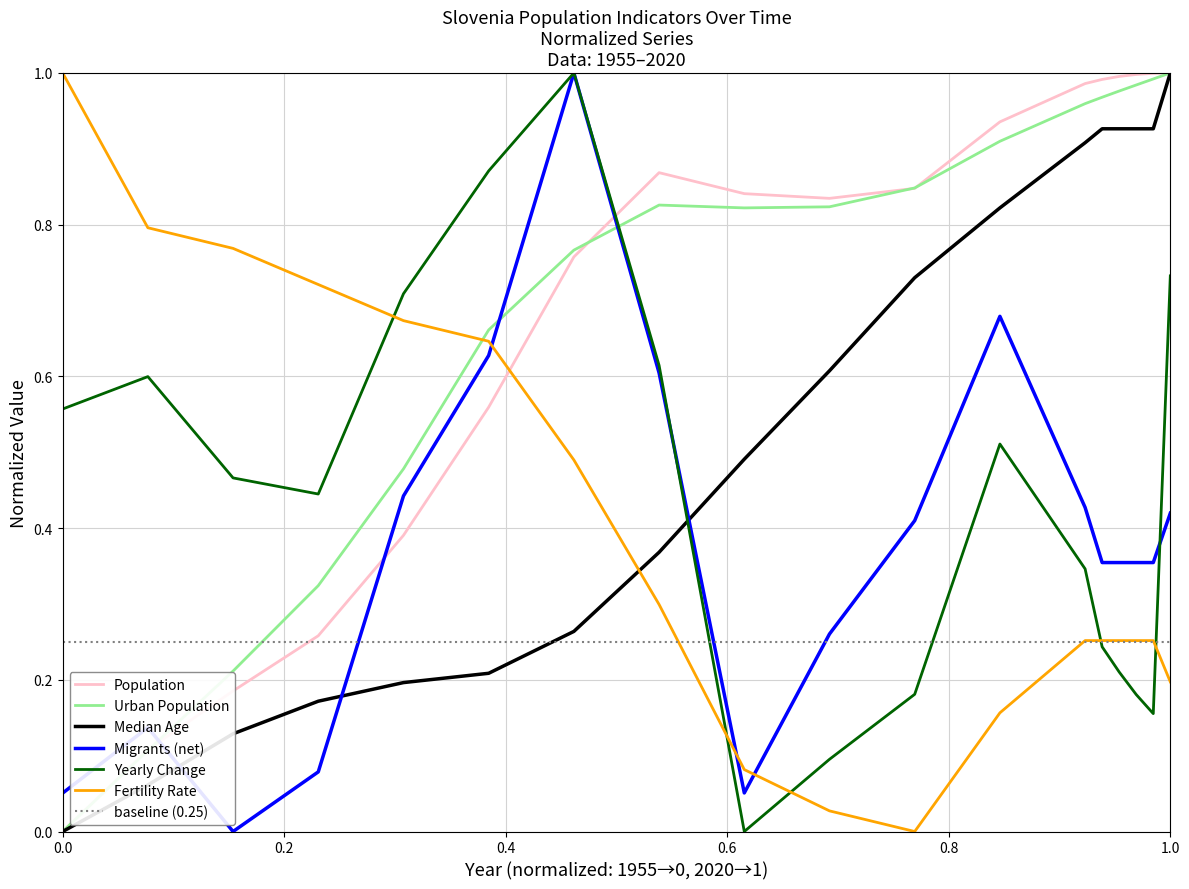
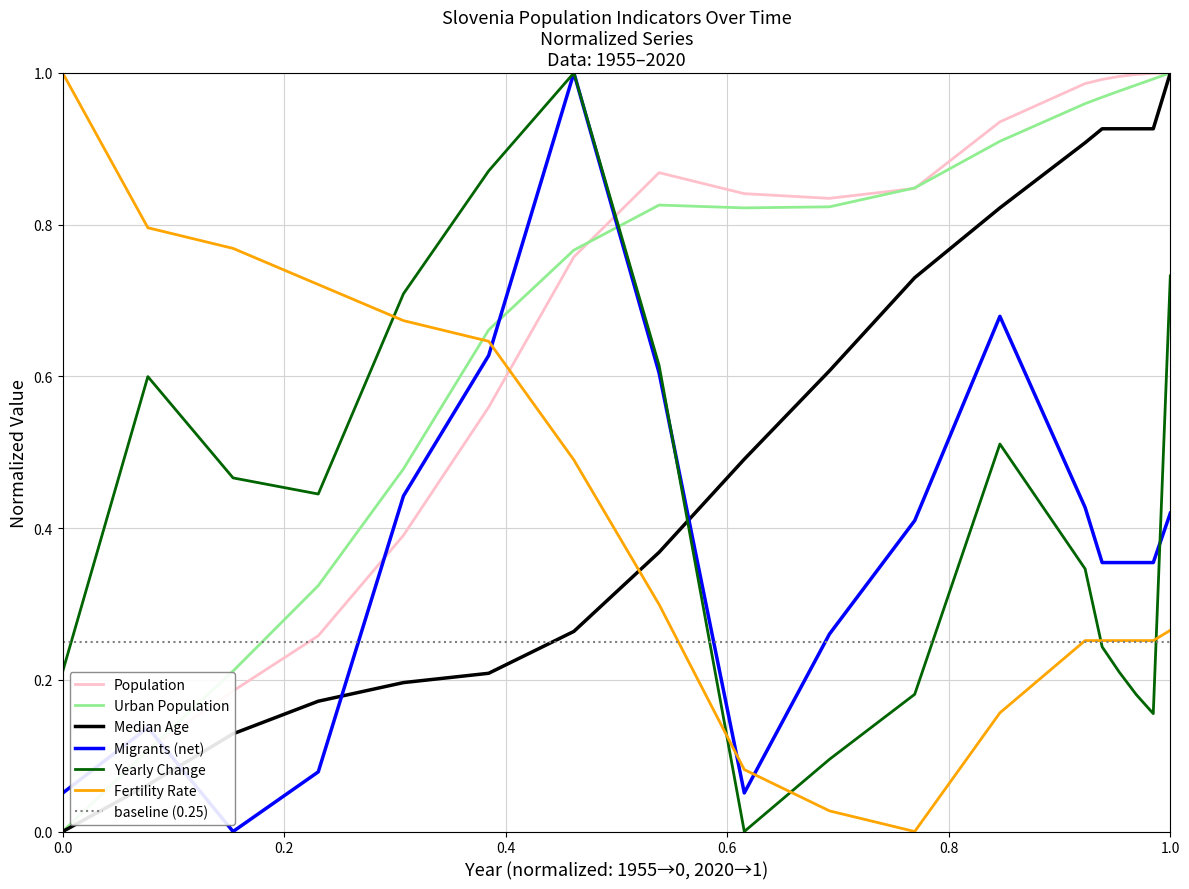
  {
    "Migrants (net)": {
      "0.0": 0.05,
      "1.0": 0.42
    },
    "Yearly Change": {
-     "0.0": 0.56,
+     "0.0": 0.21,
      "1.0": 0.73
    },
    "Fertility Rate": {
      "0.0": 1.00,
-     "1.0": 0.20
+     "1.0": 0.27
    },
    "baseline (0.25)": {
      "0.0": 0.25,
      "1.0": 0.25
    }
  }
